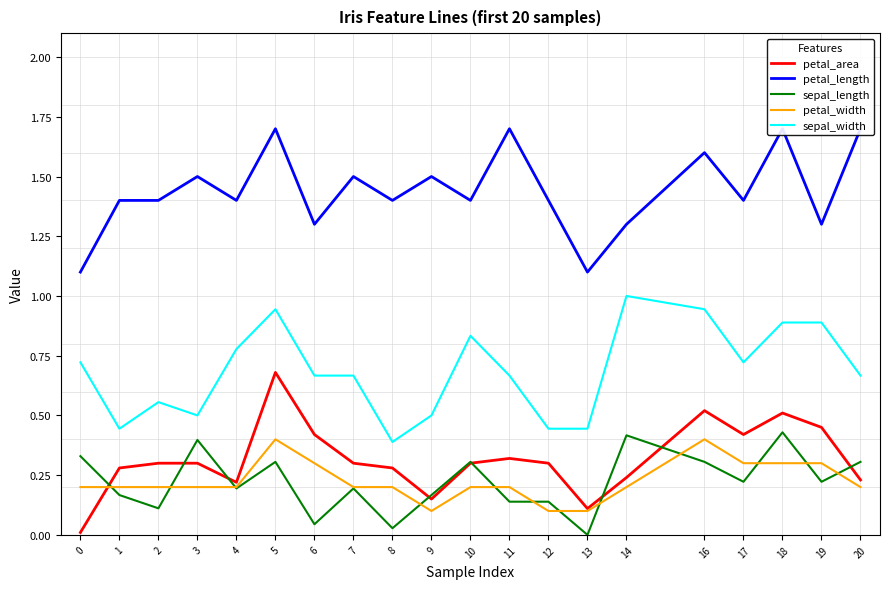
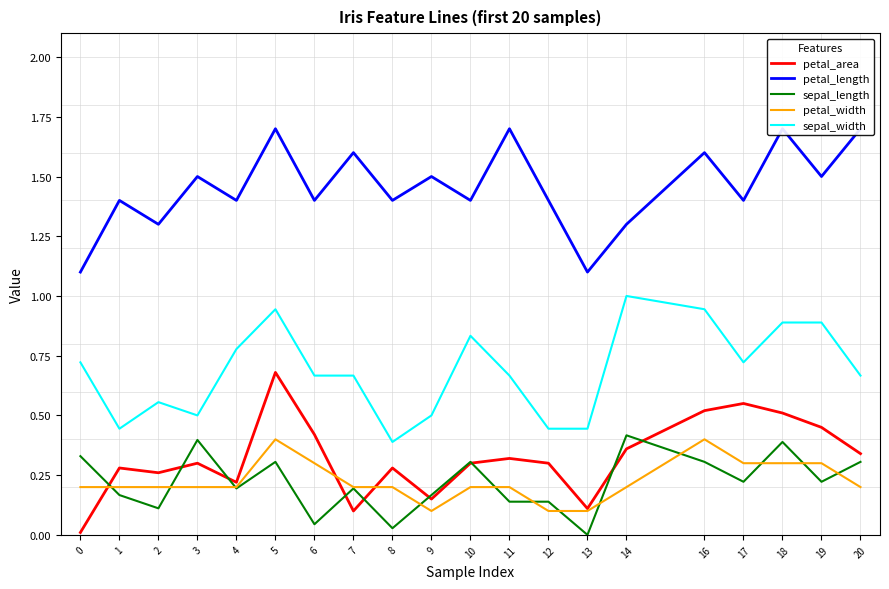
  {
    "petal_area": {
      "0": 0.01,
      "1": 0.28,
-     "2": 0.30,
+     "2": 0.26,
      "3": 0.30,
      "4": 0.22,
      "5": 0.68,
      "6": 0.42,
-     "7": 0.3,
+     "7": 0.1,
      "8": 0.28,
      "9": 0.15,
      "11": 0.32,
      "12": 0.30,
-     "14": 0.24,
+     "14": 0.36,
      "16": 0.52,
-     "17": 0.42,
+     "17": 0.55,
      "18": 0.51,
      "19": 0.45,
-     "20": 0.23
+     "20": 0.34
    },
    "petal_length": {
      "0": 1.1,
      "1": 1.4,
-     "2": 1.4,
+     "2": 1.3,
      "3": 1.5,
      "4": 1.4,
      "5": 1.7,
-     "6": 1.3,
-     "7": 1.5,
+     "6": 1.4,
+     "7": 1.6,
      "8": 1.4,
      "9": 1.5,
      "10": 1.4,
      "11": 1.7,
      "12": 1.4,
      "13": 1.1,
      "14": 1.3,
      "16": 1.6,
      "17": 1.4,
-     "19": 1.3
+     "19": 1.5
    },
    "sepal_length": {
      "0": 0.33,
      "1": 0.17,
      "2": 0.11,
      "3": 0.40,
      "5": 0.31,
      "6": 0.04,
      "8": 0.03,
      "9": 0.17,
      "11": 0.14,
      "12": 0.14,
      "13": 0.00,
      "14": 0.42,
      "16": 0.31,
      "17": 0.22,
-     "18": 0.43,
+     "18": 0.39,
      "19": 0.22,
      "20": 0.31
    },
    "petal_width": {
      "0": 0.20,
      "1": 0.20,
      "2": 0.20,
      "3": 0.20,
      "5": 0.40,
      "6": 0.30,
      "8": 0.20,
      "9": 0.10,
      "10": 0.20,
      "11": 0.20,
      "12": 0.10,
      "14": 0.20,
      "16": 0.40,
      "17": 0.30,
      "18": 0.30,
      "19": 0.30,
      "20": 0.20
    },
    "sepal_width": {
      "0": 0.72,
      "1": 0.44,
      "2": 0.56,
      "3": 0.50,
      "4": 0.78,
      "5": 0.94,
      "6": 0.67,
      "7": 0.67,
      "8": 0.39,
      "9": 0.50,
      "10": 0.83,
      "11": 0.67,
      "12": 0.44,
      "13": 0.44,
      "14": 1.00,
      "16": 0.94,
      "17": 0.72,
      "18": 0.89,
      "19": 0.89,
      "20": 0.67
    }
  }
